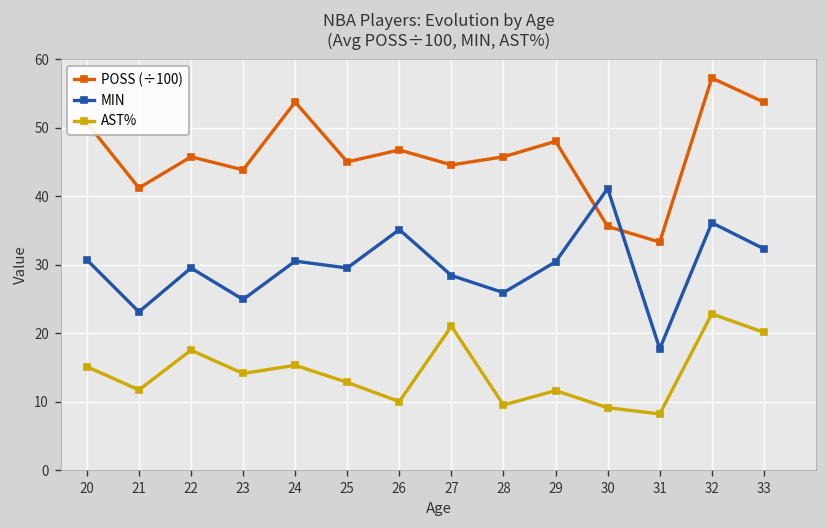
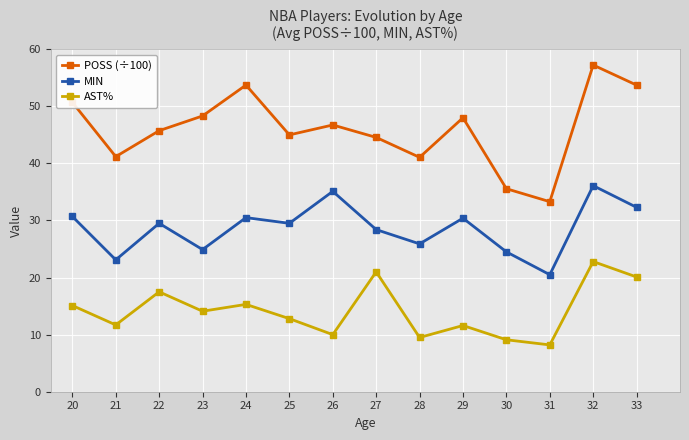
  {
    "POSS (÷100)": {
      "21": 41,
      "22": 46,
-     "23": 44,
+     "23": 48,
      "24": 54,
      "25": 45,
      "26": 47,
      "27": 45,
-     "28": 46,
+     "28": 41,
      "29": 48,
      "30": 36,
      "31": 33,
      "32": 57,
      "33": 54
    },
    "MIN": {
      "20": 31,
      "21": 23,
      "22": 30,
      "23": 25,
      "24": 31,
      "25": 30,
      "26": 35,
      "27": 28,
      "28": 26,
      "29": 30,
-     "30": 41,
-     "31": 18,
+     "30": 25,
+     "31": 21,
      "32": 36,
      "33": 32
    },
    "AST%": {
      "20": 15,
      "21": 12,
      "22": 18,
      "23": 14,
      "24": 15,
      "25": 13,
      "26": 10,
      "27": 21,
      "28": 10,
      "29": 12,
      "30": 9,
      "31": 8,
      "32": 23,
      "33": 20
    }
  }
